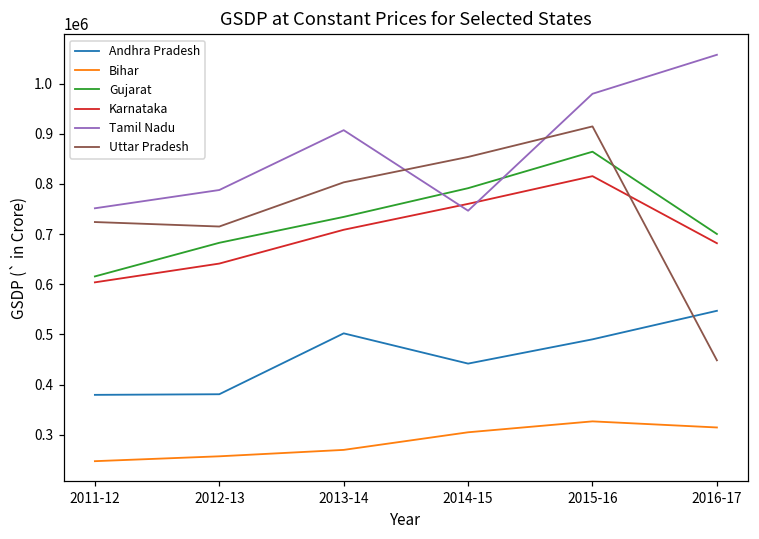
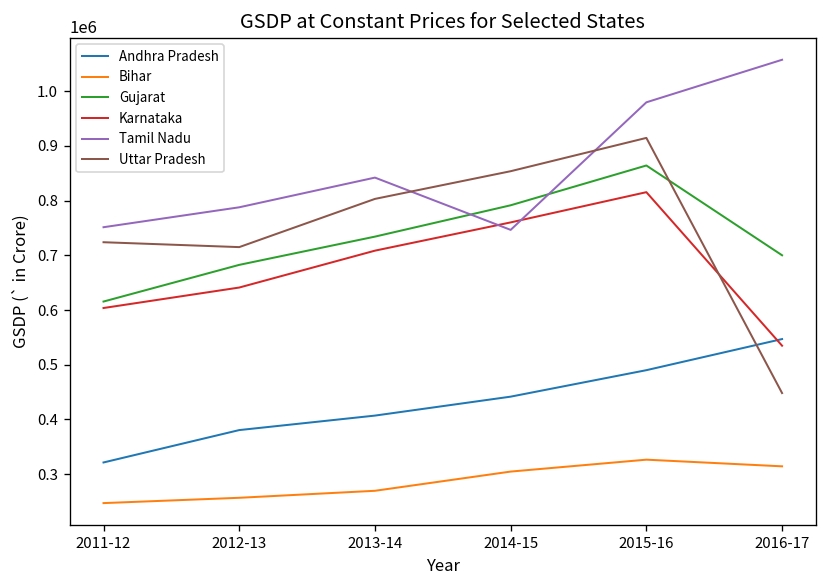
  {
    "Andhra Pradesh": {
-     "2011-12": 380000,
+     "2011-12": 320000,
      "2012-13": 380000,
-     "2013-14": 500000,
+     "2013-14": 410000,
      "2014-15": 440000,
      "2015-16": 490000,
      "2016-17": 550000
    },
    "Bihar": {
      "2011-12": 250000,
      "2012-13": 260000,
      "2013-14": 270000,
      "2014-15": 300000,
      "2015-16": 330000,
      "2016-17": 310000
    },
    "Gujarat": {
      "2011-12": 620000,
      "2012-13": 680000,
      "2013-14": 730000,
      "2014-15": 790000,
      "2015-16": 860000,
      "2016-17": 700000
    },
    "Karnataka": {
      "2011-12": 600000,
      "2012-13": 640000,
      "2013-14": 710000,
      "2014-15": 760000,
      "2015-16": 820000,
-     "2016-17": 680000
+     "2016-17": 530000
    },
    "Tamil Nadu": {
      "2011-12": 750000,
      "2012-13": 790000,
-     "2013-14": 910000,
+     "2013-14": 840000,
      "2014-15": 750000,
      "2015-16": 980000,
      "2016-17": 1060000
    },
    "Uttar Pradesh": {
      "2011-12": 720000,
      "2012-13": 720000,
      "2013-14": 800000,
      "2014-15": 850000,
      "2015-16": 910000,
      "2016-17": 450000
    }
  }
